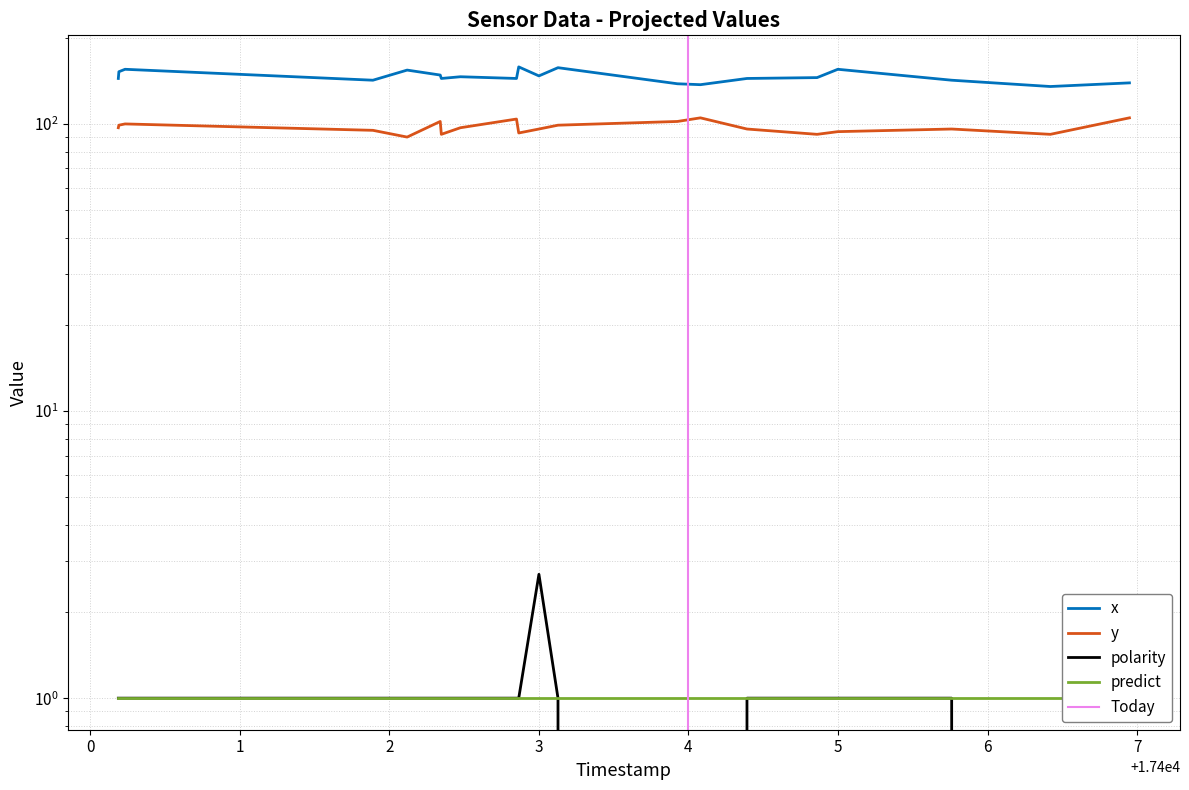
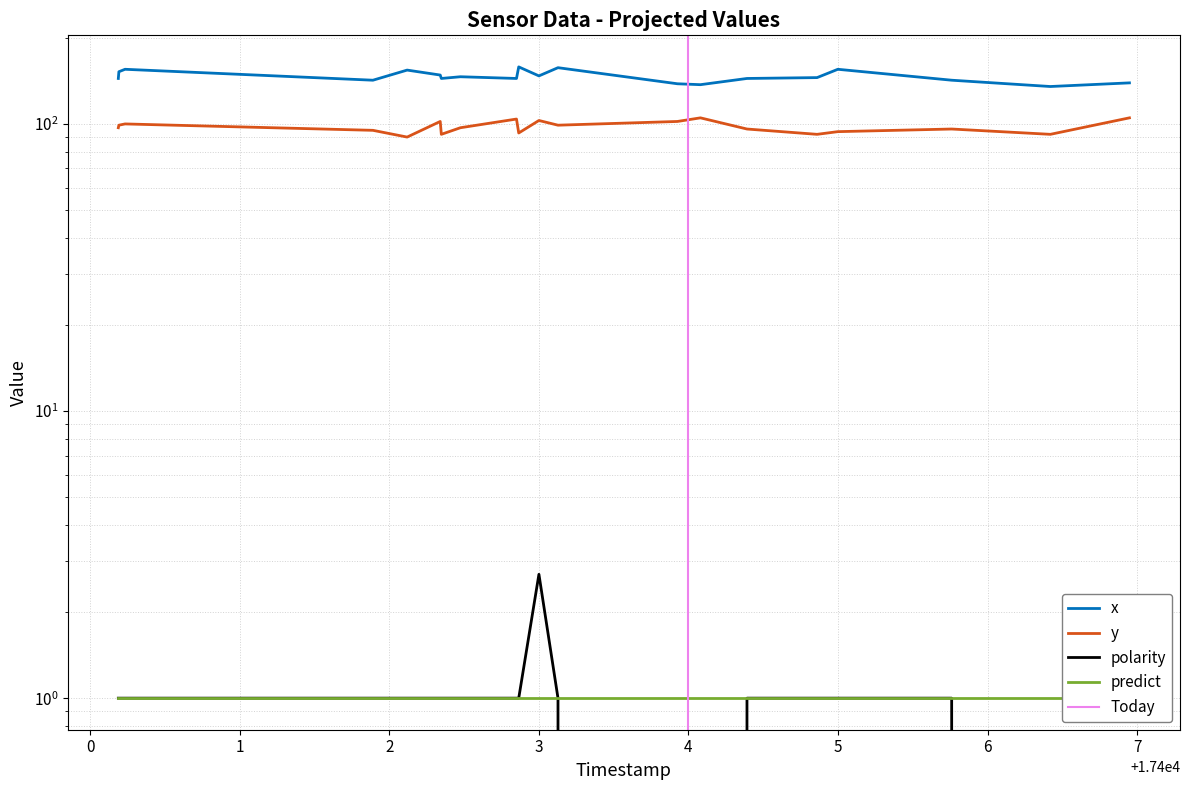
  {
    "x": {
      "3": 150
    },
    "y": {
-     "3": 96
+     "3": 103
    },
    "polarity": {
      "3": 2.7
    },
    "predict": {
      "3": 1
    }
  }
